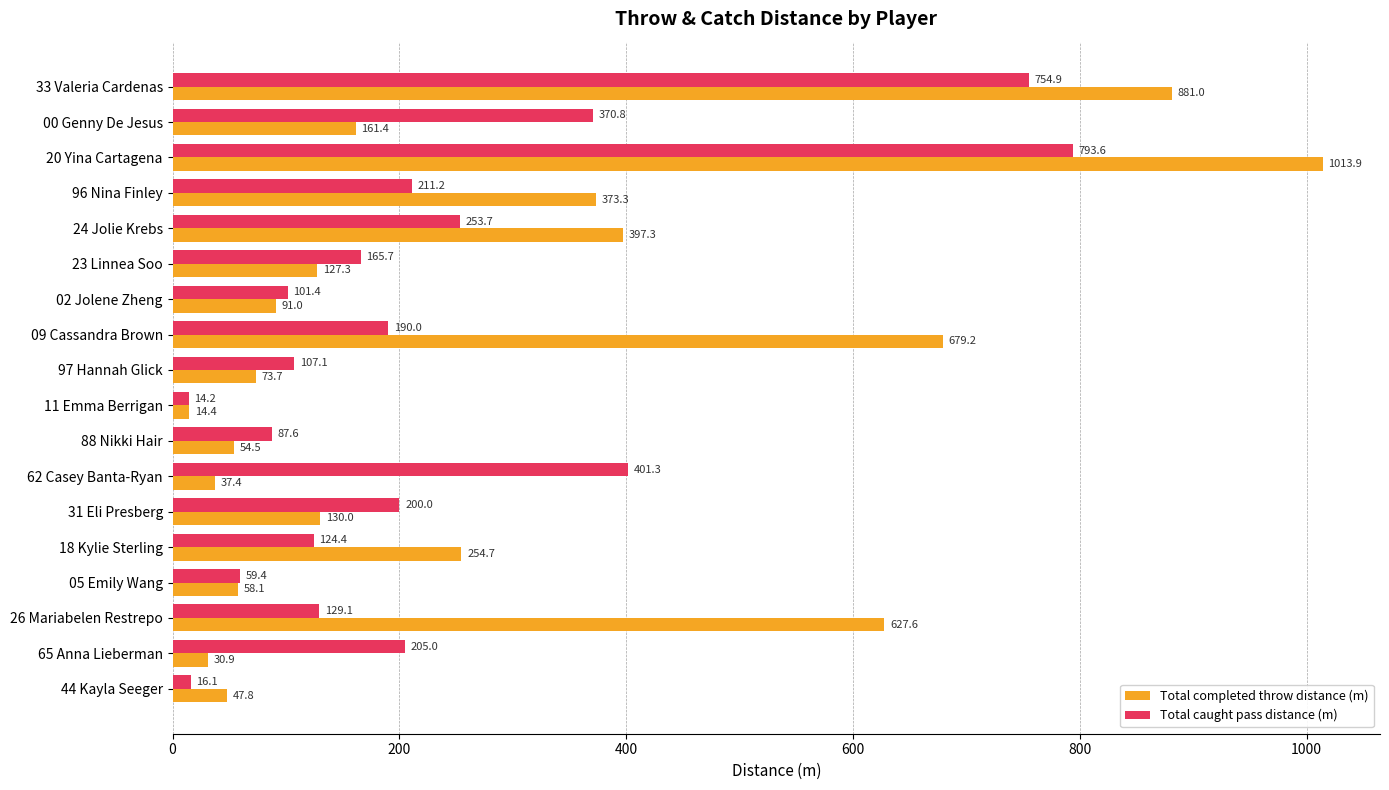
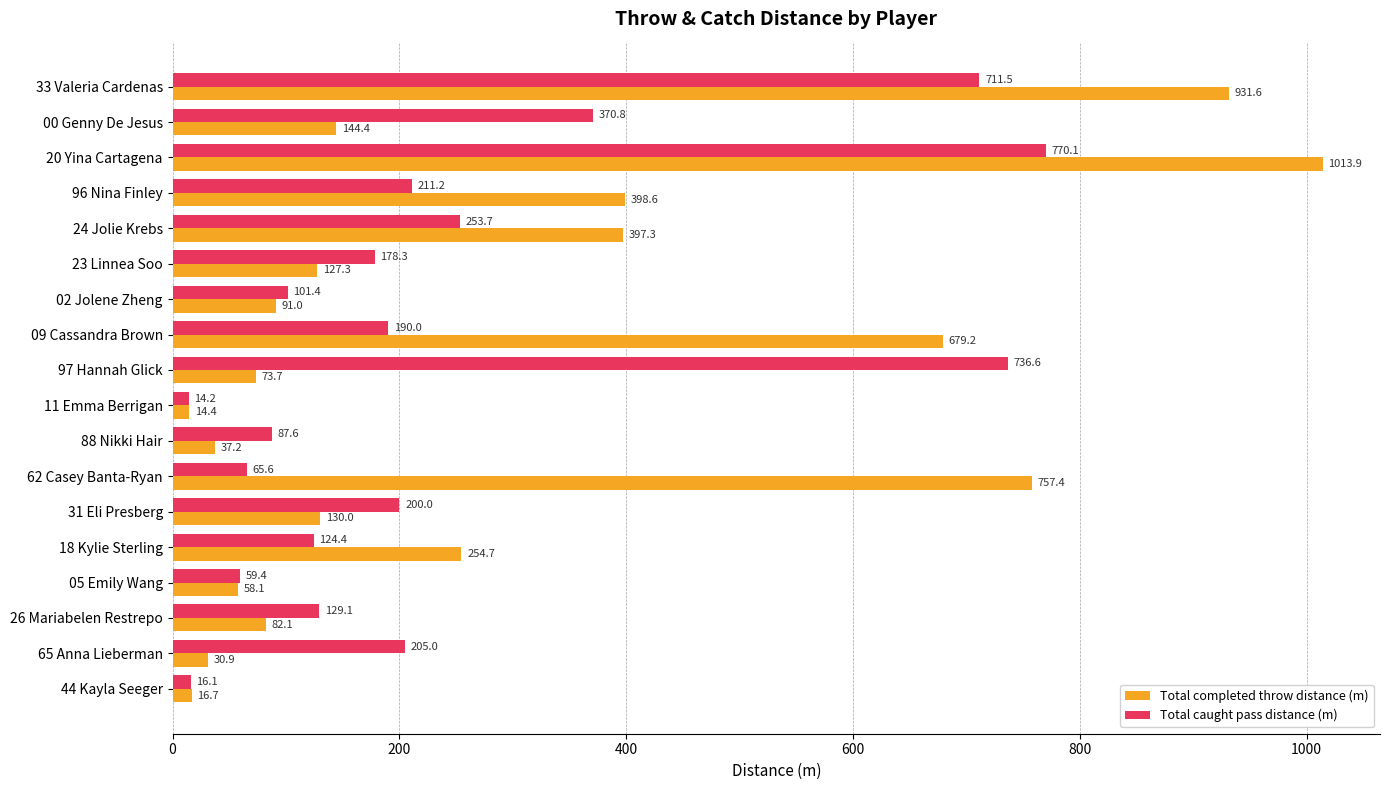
  {
    "Total completed throw distance (m)": {
-     "33 Valeria Cardenas": 881.0,
-     "00 Genny De Jesus": 161.4,
+     "33 Valeria Cardenas": 931.6,
+     "00 Genny De Jesus": 144.4,
      "20 Yina Cartagena": 1013.9,
-     "96 Nina Finley": 373.3,
+     "96 Nina Finley": 398.6,
      "24 Jolie Krebs": 397.3,
      "23 Linnea Soo": 127.3,
      "02 Jolene Zheng": 91.0,
      "09 Cassandra Brown": 679.2,
      "97 Hannah Glick": 73.7,
      "11 Emma Berrigan": 14.4,
-     "88 Nikki Hair": 54.5,
-     "62 Casey Banta-Ryan": 37.4,
+     "88 Nikki Hair": 37.2,
+     "62 Casey Banta-Ryan": 757.4,
      "31 Eli Presberg": 130.0,
      "18 Kylie Sterling": 254.7,
      "05 Emily Wang": 58.1,
-     "26 Mariabelen Restrepo": 627.6,
+     "26 Mariabelen Restrepo": 82.1,
      "65 Anna Lieberman": 30.9,
-     "44 Kayla Seeger": 47.8
+     "44 Kayla Seeger": 16.7
    },
    "Total caught pass distance (m)": {
-     "33 Valeria Cardenas": 754.9,
+     "33 Valeria Cardenas": 711.5,
      "00 Genny De Jesus": 370.8,
-     "20 Yina Cartagena": 793.6,
+     "20 Yina Cartagena": 770.1,
      "96 Nina Finley": 211.2,
      "24 Jolie Krebs": 253.7,
-     "23 Linnea Soo": 165.7,
+     "23 Linnea Soo": 178.3,
      "02 Jolene Zheng": 101.4,
      "09 Cassandra Brown": 190.0,
-     "97 Hannah Glick": 107.1,
+     "97 Hannah Glick": 736.6,
      "11 Emma Berrigan": 14.2,
      "88 Nikki Hair": 87.6,
-     "62 Casey Banta-Ryan": 401.3,
+     "62 Casey Banta-Ryan": 65.6,
      "31 Eli Presberg": 200.0,
      "18 Kylie Sterling": 124.4,
      "05 Emily Wang": 59.4,
      "26 Mariabelen Restrepo": 129.1,
      "65 Anna Lieberman": 205.0,
      "44 Kayla Seeger": 16.1
    }
  }
